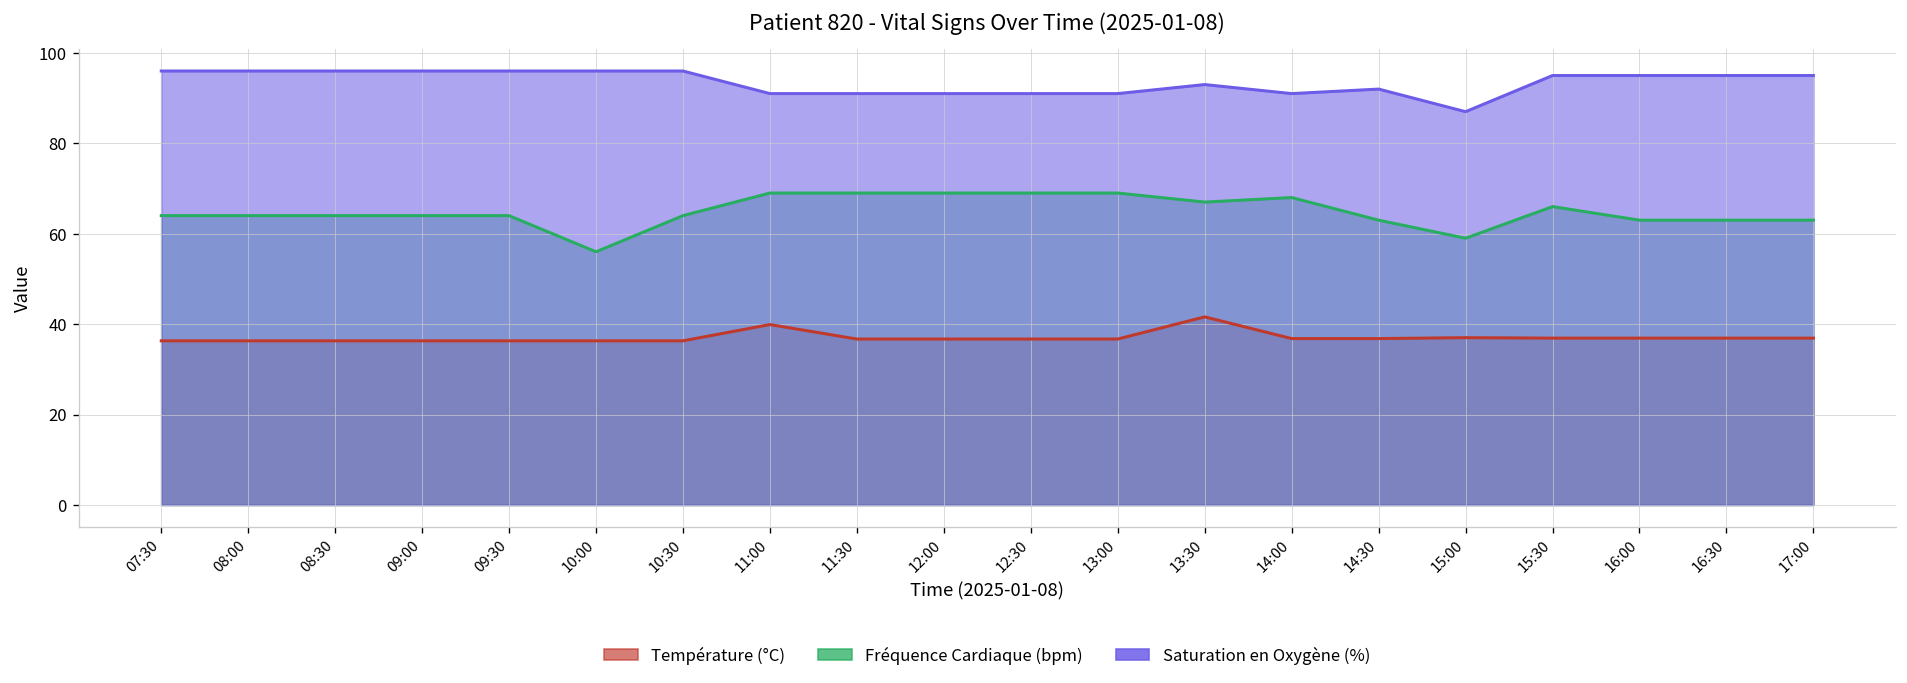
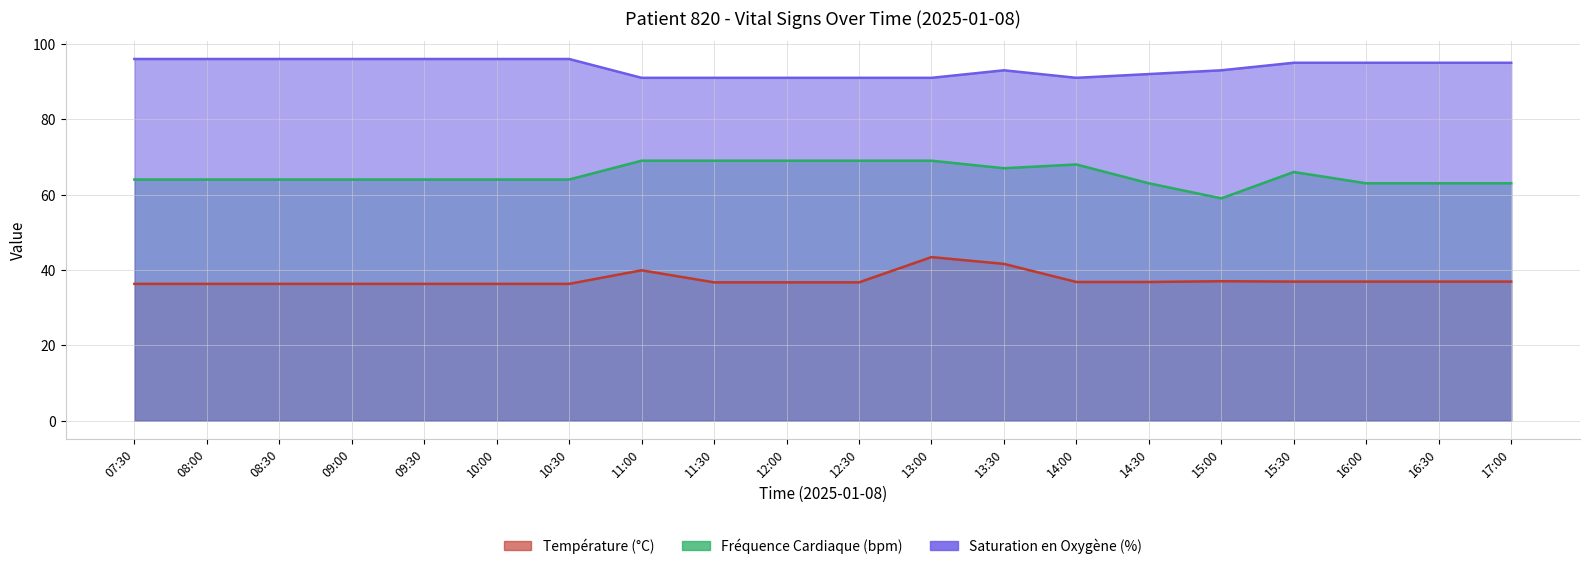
  {
    "Température (°C)": {
      "07:30": 36,
      "08:00": 36,
      "08:30": 36,
      "09:00": 36,
      "09:30": 36,
      "10:00": 36,
      "10:30": 36,
      "11:00": 40,
      "11:30": 37,
      "12:00": 37,
      "12:30": 37,
-     "13:00": 37,
+     "13:00": 43,
      "13:30": 42,
      "14:00": 37,
      "14:30": 37,
      "15:00": 37,
      "15:30": 37,
      "16:00": 37,
      "16:30": 37,
      "17:00": 37
    },
    "Fréquence Cardiaque (bpm)": {
      "07:30": 64,
      "08:00": 64,
      "08:30": 64,
      "09:00": 64,
      "09:30": 64,
-     "10:00": 56,
+     "10:00": 64,
      "10:30": 64,
      "11:00": 69,
      "11:30": 69,
      "12:00": 69,
      "12:30": 69,
      "13:00": 69,
      "13:30": 67,
      "14:00": 68,
      "14:30": 63,
      "15:00": 59,
      "15:30": 66,
      "16:00": 63,
      "16:30": 63,
      "17:00": 63
    },
    "Saturation en Oxygène (%)": {
      "07:30": 96,
      "08:00": 96,
      "08:30": 96,
      "09:00": 96,
      "09:30": 96,
      "10:00": 96,
      "10:30": 96,
      "11:00": 91,
      "11:30": 91,
      "12:00": 91,
      "12:30": 91,
      "13:00": 91,
      "13:30": 93,
      "14:00": 91,
      "14:30": 92,
-     "15:00": 87,
+     "15:00": 93,
      "15:30": 95,
      "16:00": 95,
      "16:30": 95,
      "17:00": 95
    }
  }
